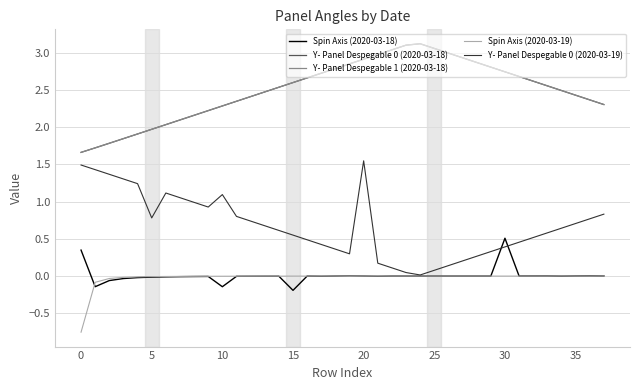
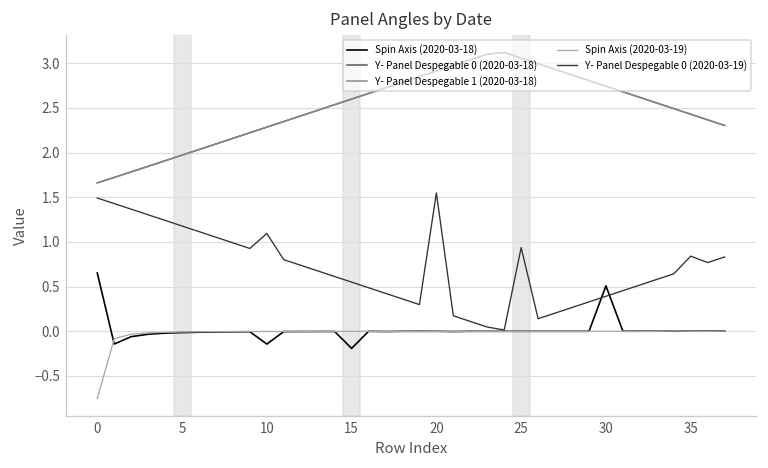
  {
    "Spin Axis (2020-03-18)": {
-     "0": 0.3,
+     "0": 0.7,
      "10": -0.1,
      "15": -0.2,
      "30": 0.5
    },
    "Y- Panel Despegable 0 (2020-03-19)": {
      "0": 1.5,
-     "5": 0.8,
+     "5": 1.2,
      "10": 1.1,
      "15": 0.6,
      "20": 1.5,
-     "25": 0.1,
+     "25": 0.9,
      "30": 0.4,
-     "35": 0.7
+     "35": 0.8
    }
  }
